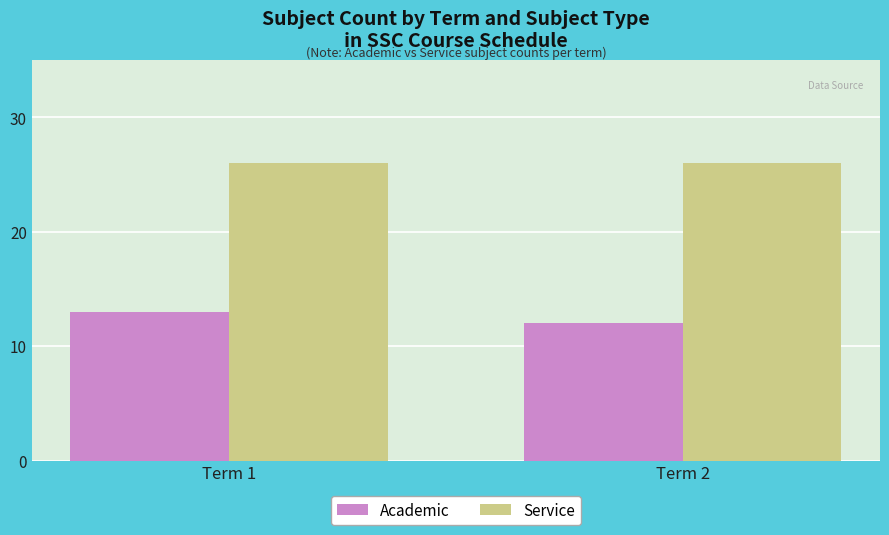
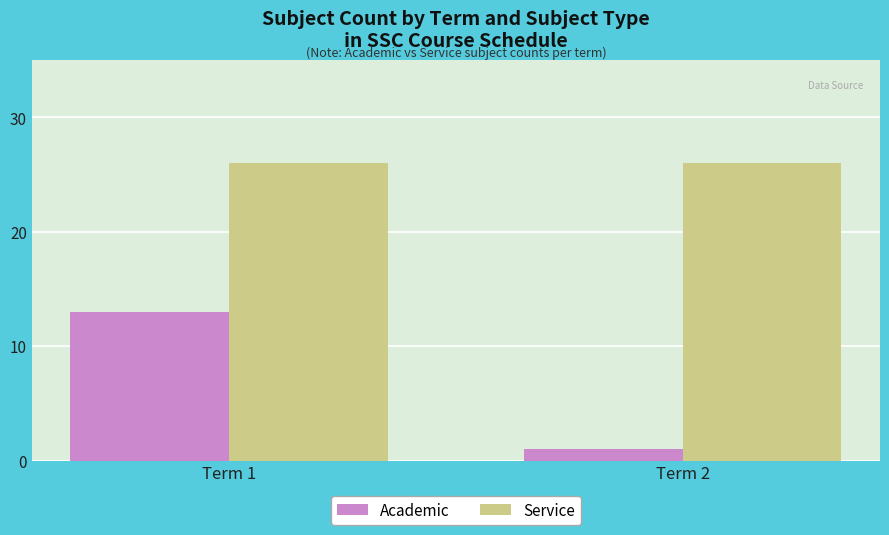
  {
    "Academic": {
      "Term 1": 13,
-     "Term 2": 12
+     "Term 2": 1
    },
    "Service": {
      "Term 1": 26,
      "Term 2": 26
    }
  }
